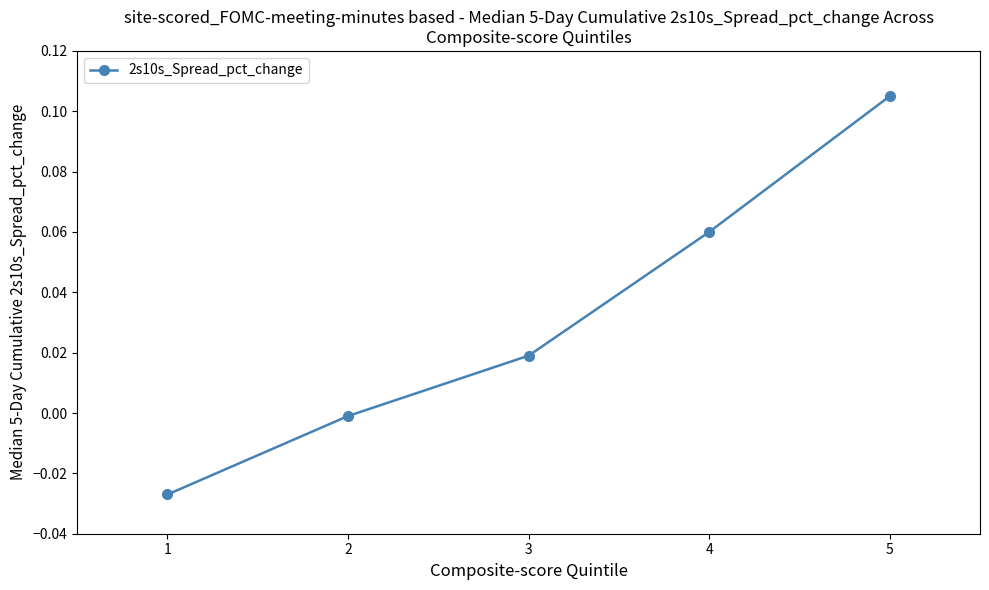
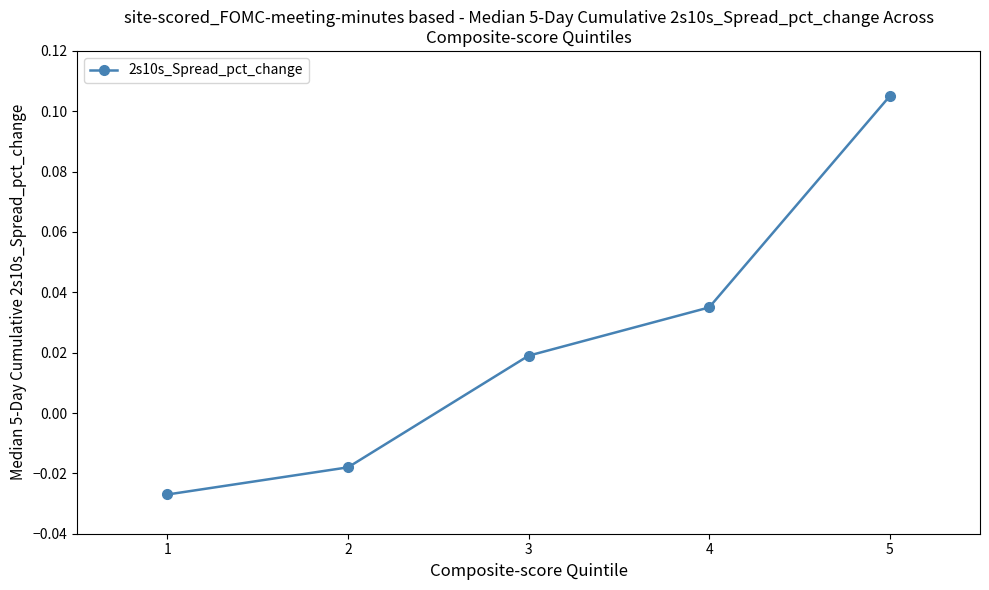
  {
    "1": -0.027,
-   "2": -0.001,
+   "2": -0.018,
    "3": 0.019,
-   "4": 0.060,
+   "4": 0.035,
    "5": 0.105
  }
